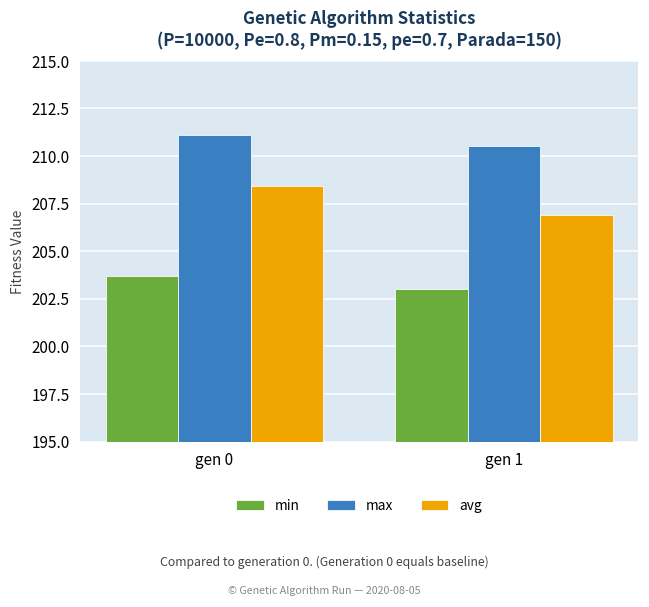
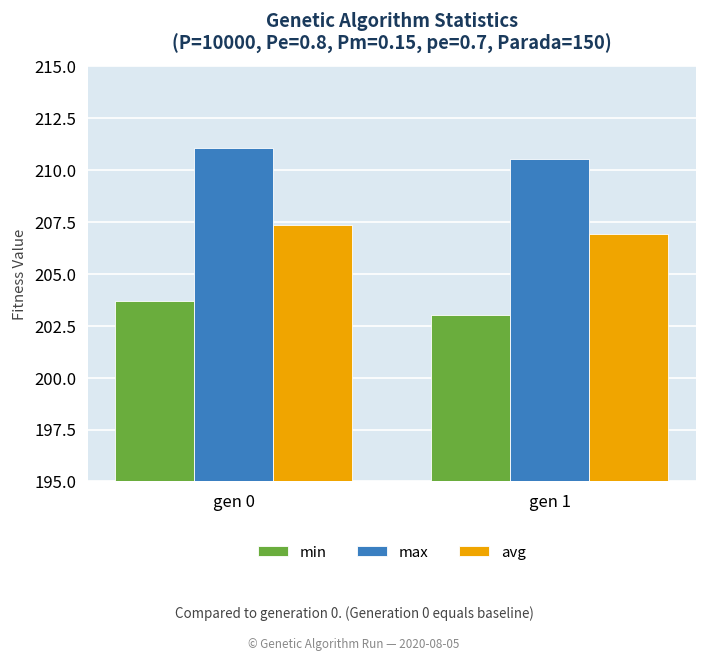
  {
    "min": {
      "gen 0": 203.7,
      "gen 1": 203.0
    },
    "max": {
      "gen 0": 211.1,
      "gen 1": 210.5
    },
    "avg": {
-     "gen 0": 208.4,
+     "gen 0": 207.4,
      "gen 1": 206.9
    }
  }
